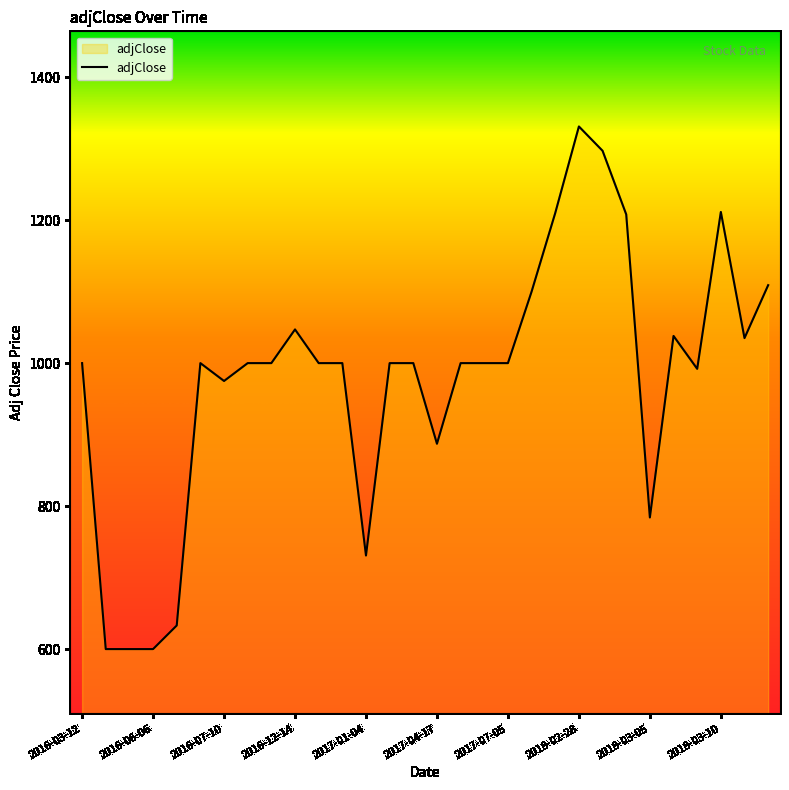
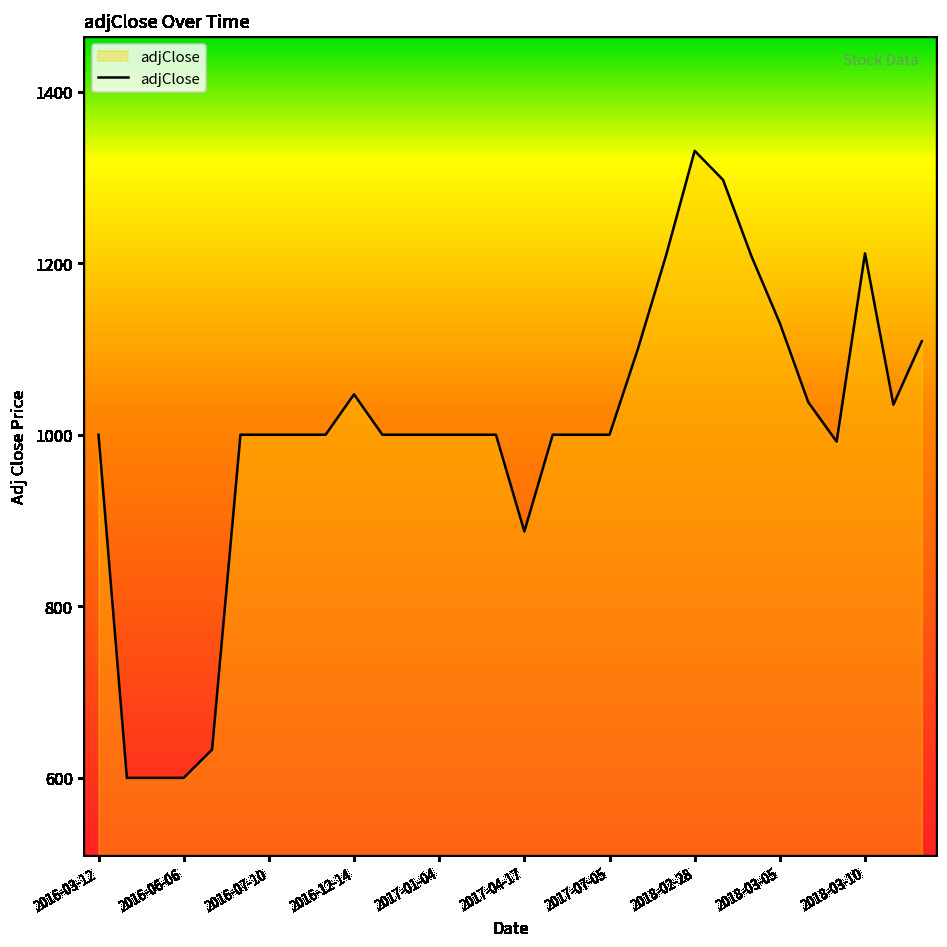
  {
    "2016-03-12": 1000,
    "2016-06-06": 600,
-   "2016-07-10": 980,
+   "2016-07-10": 1000,
    "2016-12-14": 1050,
-   "2017-01-04": 730,
+   "2017-01-04": 1000,
    "2017-04-17": 890,
    "2017-07-05": 1000,
    "2018-02-28": 1330,
-   "2018-03-05": 780,
+   "2018-03-05": 1130,
    "2018-03-10": 1210
  }
